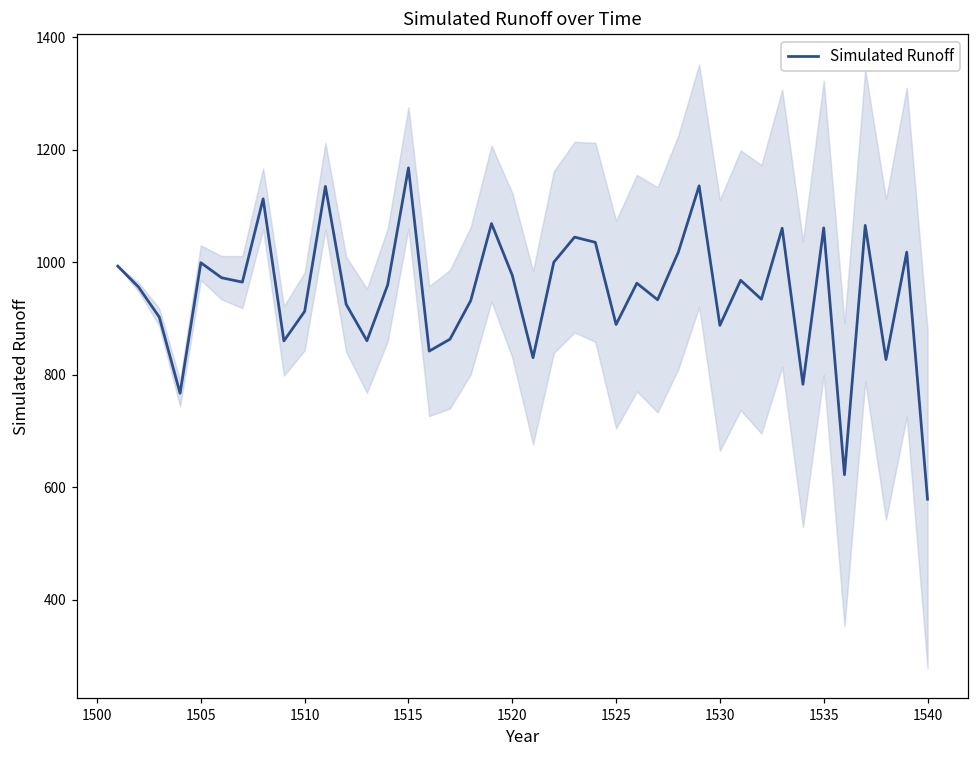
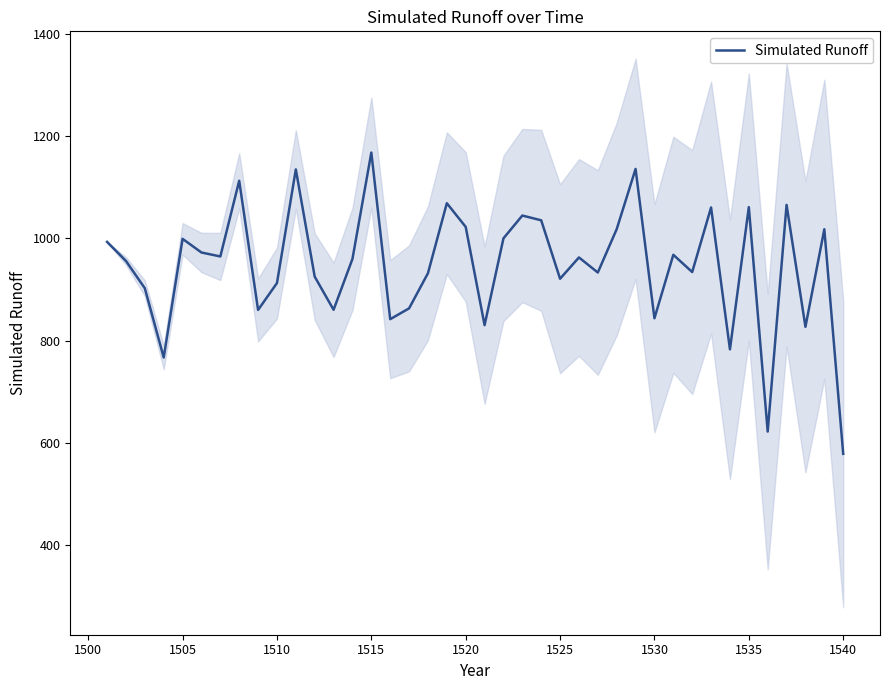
  {
    "Simulated Runoff": {
      "1505": 1000,
      "1510": 910,
      "1515": 1170,
-     "1520": 980,
-     "1525": 890,
-     "1530": 890,
+     "1520": 1020,
+     "1525": 920,
+     "1530": 840,
      "1535": 1060,
      "1540": 580
    }
  }
